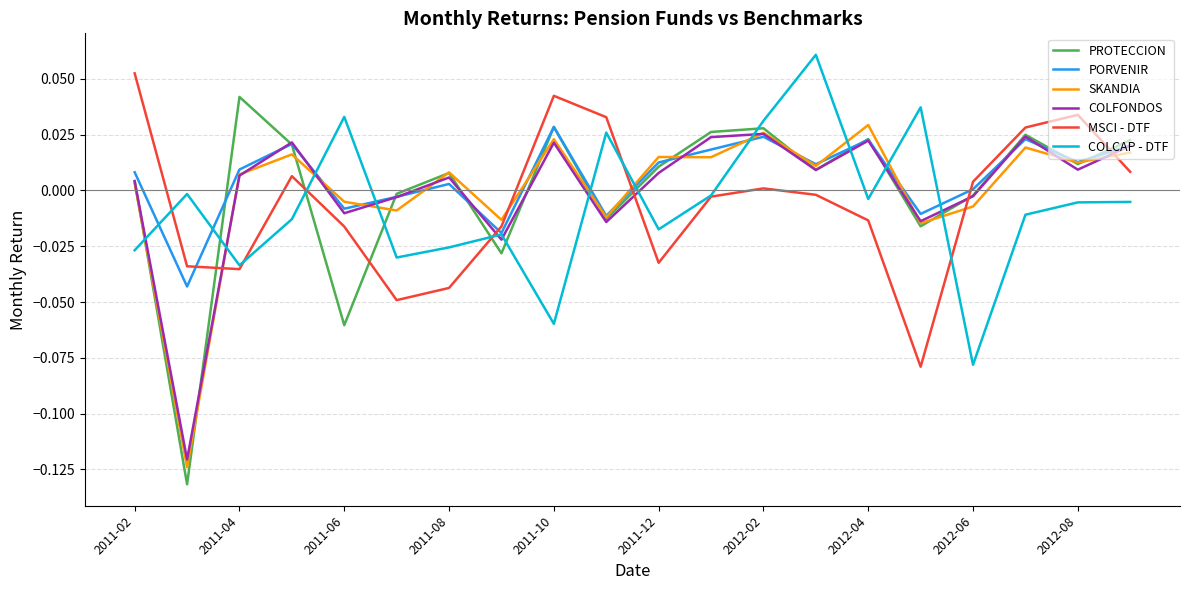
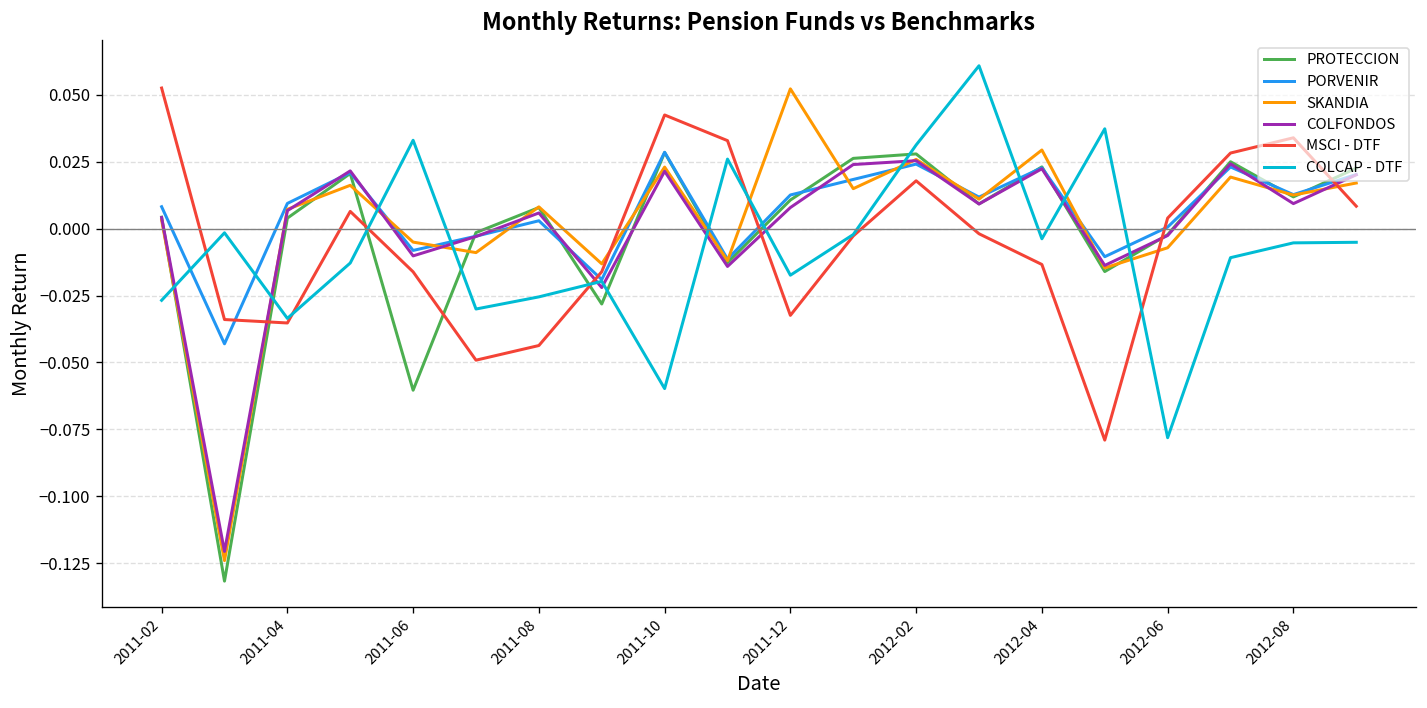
  {
    "PROTECCION": {
-     "2011-04": 0.042,
+     "2011-04": 0.004,
      "2011-06": -0.060,
      "2011-12": 0.011,
      "2012-02": 0.028
    },
    "SKANDIA": {
      "2011-06": -0.005,
      "2011-10": 0.023,
-     "2011-12": 0.015,
+     "2011-12": 0.052,
      "2012-04": 0.029,
      "2012-06": -0.007
    },
    "COLFONDOS": {
      "2011-06": -0.010,
      "2011-08": 0.006,
      "2011-10": 0.021,
      "2011-12": 0.008,
      "2012-08": 0.009
    },
    "MSCI - DTF": {
      "2011-02": 0.052,
      "2011-04": -0.035,
      "2011-06": -0.016,
      "2011-08": -0.044,
      "2011-10": 0.042,
      "2011-12": -0.032,
-     "2012-02": 0.001,
+     "2012-02": 0.018,
      "2012-04": -0.013,
      "2012-06": 0.004
    }
  }
